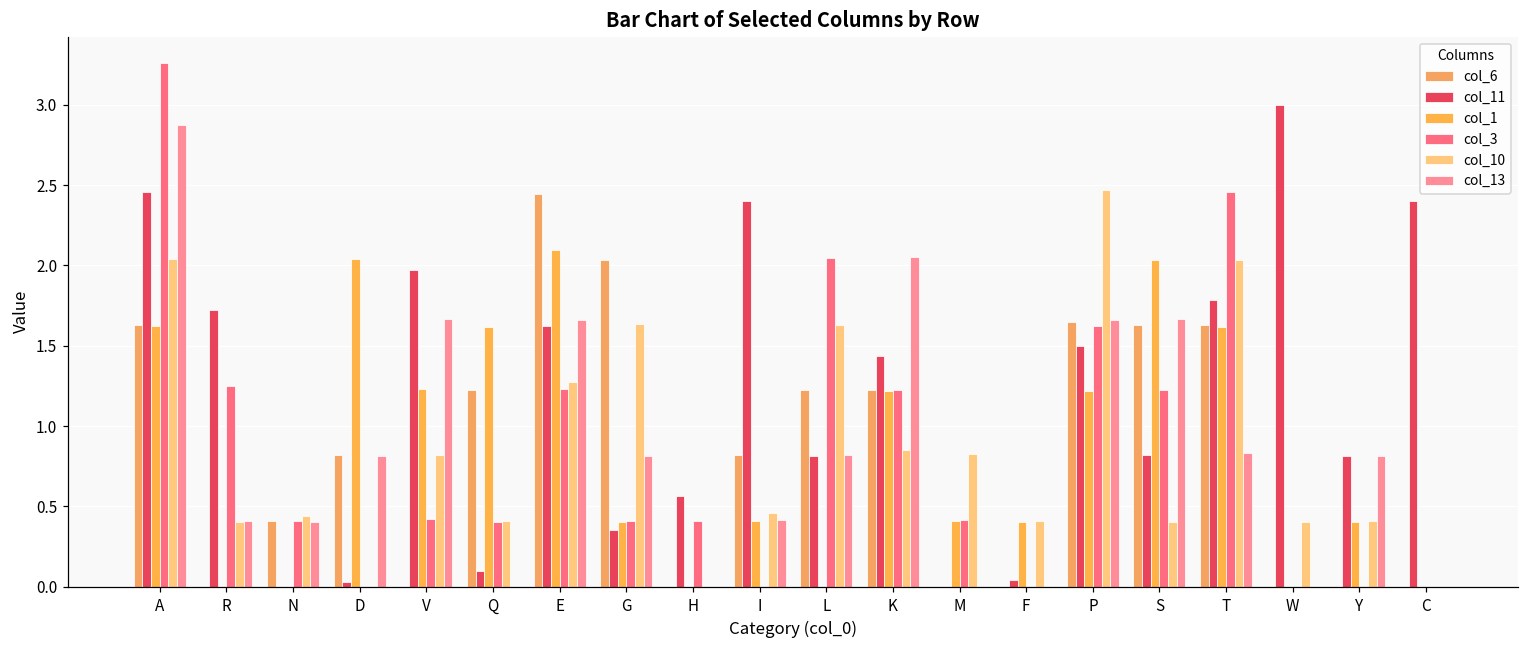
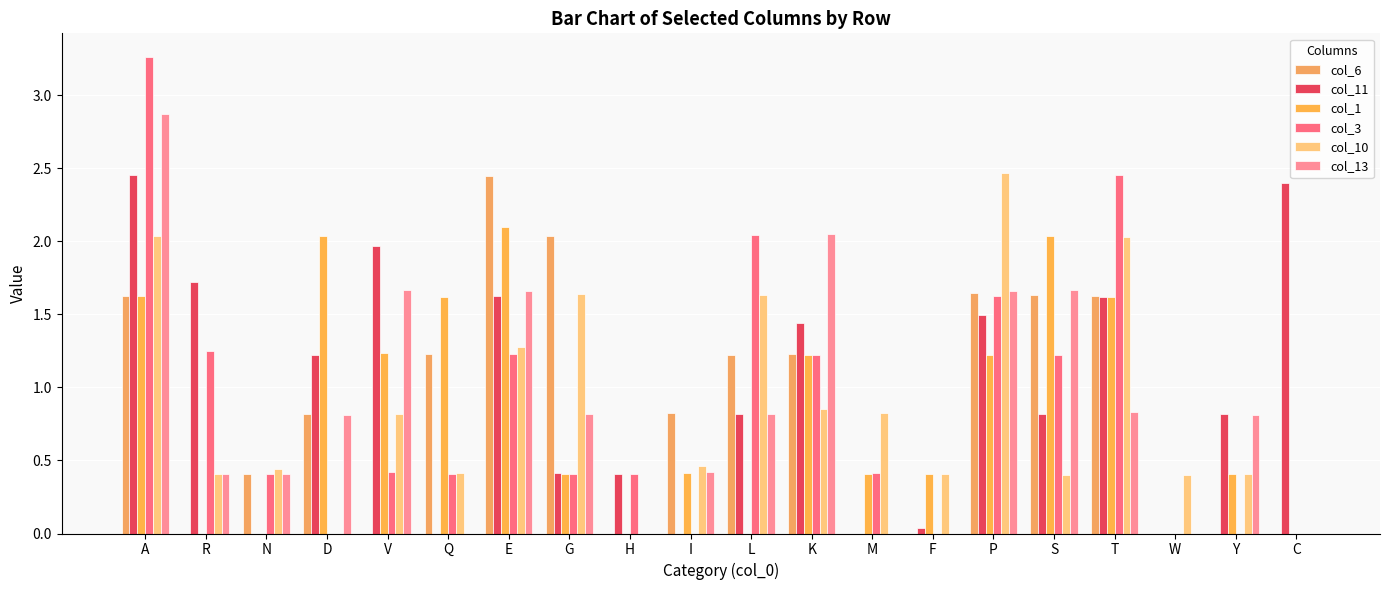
  {
    "col_11": {
      "A": 2.45,
      "R": 1.72,
      "N": 0.00,
-     "D": 0.03,
+     "D": 1.22,
      "V": 1.97,
-     "Q": 0.1,
+     "Q": 0.0,
      "E": 1.62,
-     "G": 0.35,
-     "H": 0.57,
-     "I": 2.4,
+     "G": 0.41,
+     "H": 0.41,
+     "I": 0.0,
      "L": 0.81,
      "K": 1.44,
      "M": 0.00,
      "F": 0.04,
      "P": 1.50,
      "S": 0.82,
-     "T": 1.78,
-     "W": 3,
+     "T": 1.62,
+     "W": 0,
      "Y": 0.82,
      "C": 2.40
    }
  }
